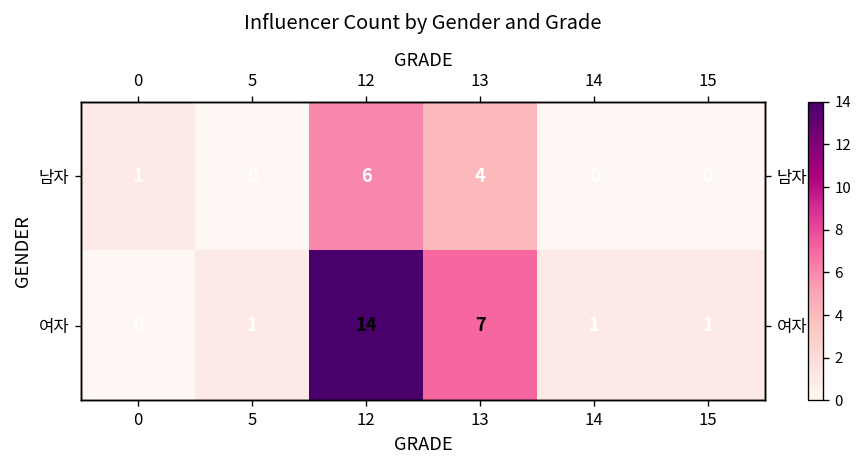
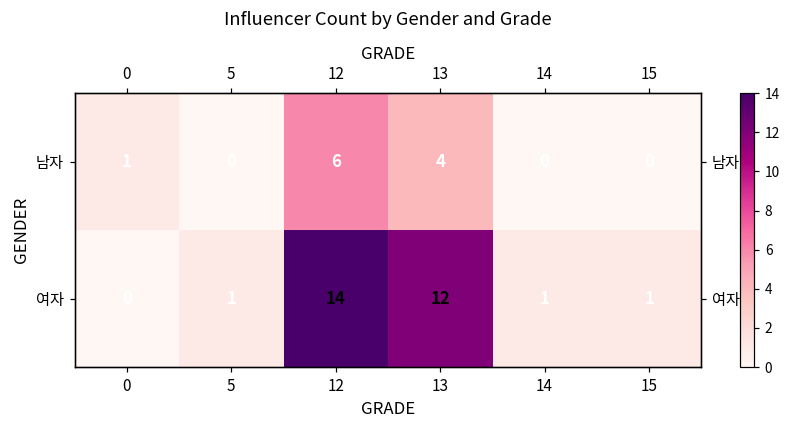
  {
    "남자": {
      "12": 6,
      "13": 4
    },
    "여자": {
      "12": 14,
-     "13": 7
+     "13": 12
    }
  }
